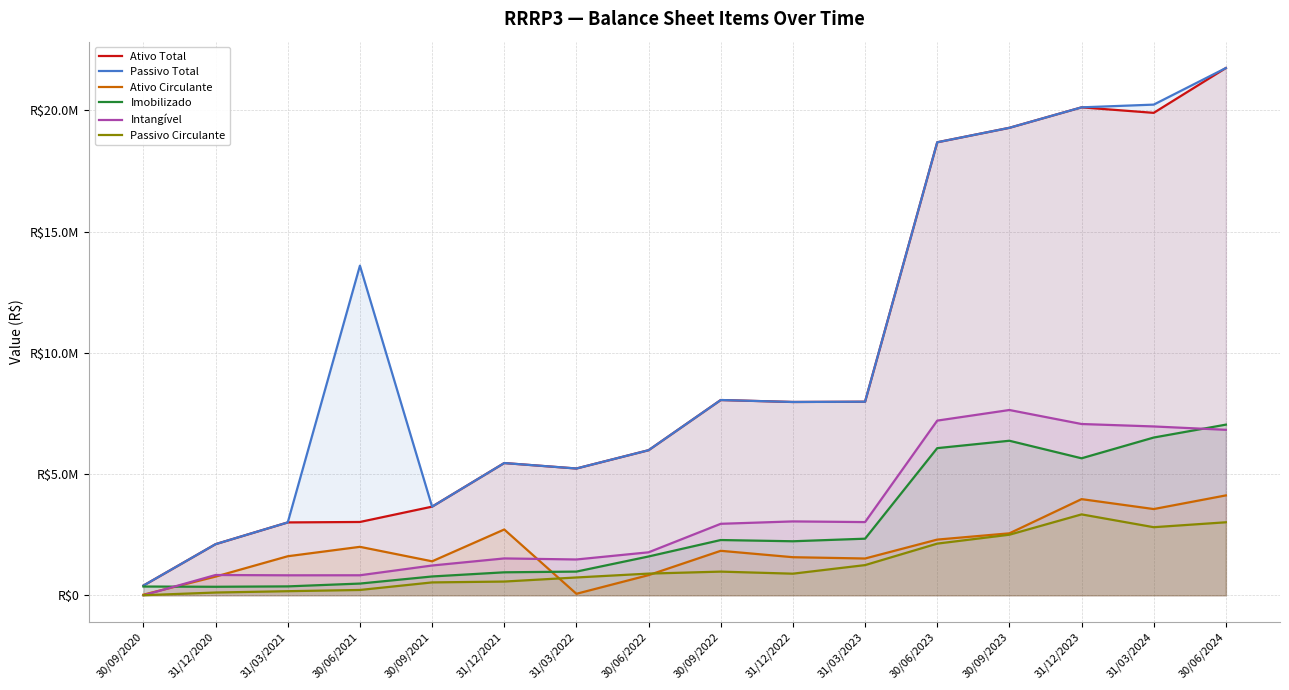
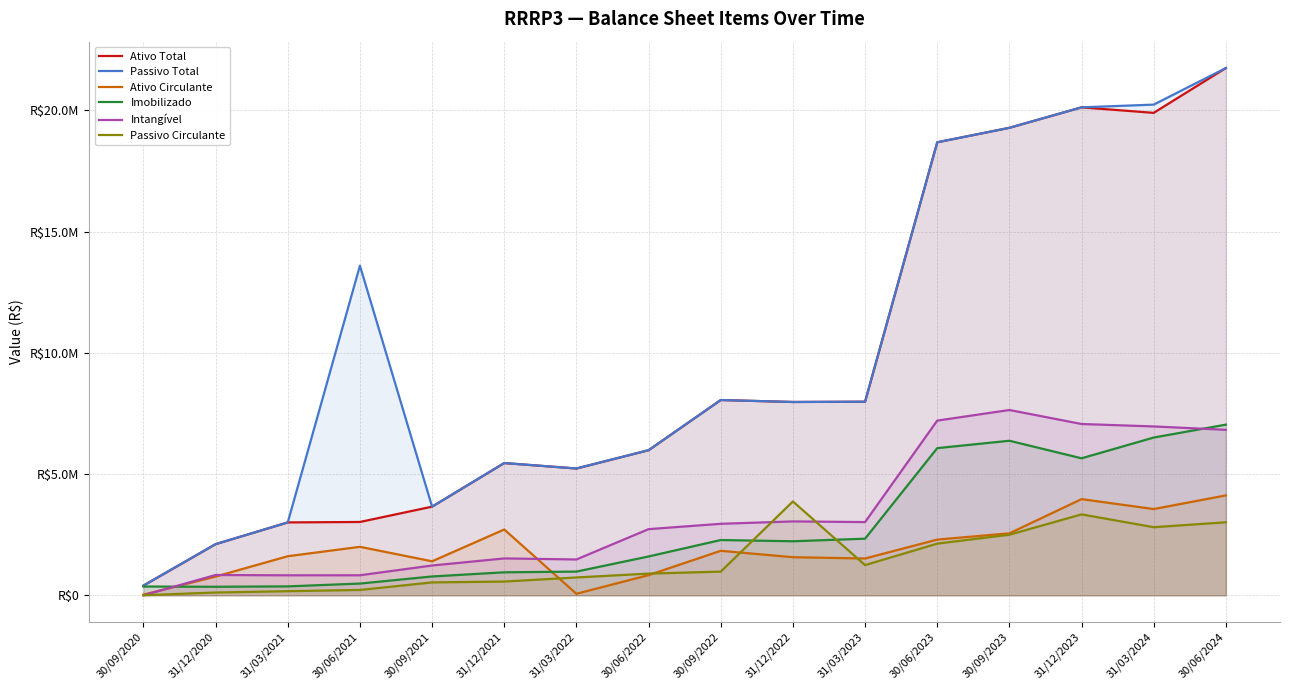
  {
    "Ativo Total": {
      "30/06/2021": "R$3000000",
      "31/03/2024": "R$19900000"
    },
    "Passivo Total": {
      "30/06/2021": "R$13600000",
      "31/03/2024": "R$20200000"
    },
    "Ativo Circulante": {
      "31/03/2021": "R$1600000",
      "30/06/2021": "R$2000000",
      "30/09/2021": "R$1400000",
      "31/12/2021": "R$2700000",
      "31/03/2022": "R$100000",
      "30/09/2022": "R$1800000",
      "31/12/2022": "R$1600000",
      "31/03/2023": "R$1500000",
      "30/06/2023": "R$2300000",
      "31/12/2023": "R$4000000",
      "31/03/2024": "R$3600000",
      "30/06/2024": "R$4100000"
    },
    "Imobilizado": {
      "31/12/2020": "R$400000",
      "31/03/2021": "R$400000",
      "30/06/2021": "R$500000",
      "30/09/2021": "R$800000",
      "31/12/2021": "R$900000",
      "31/03/2022": "R$1000000",
      "30/06/2022": "R$1600000",
      "30/09/2022": "R$2300000",
      "31/12/2022": "R$2200000",
      "31/03/2023": "R$2300000",
      "30/06/2023": "R$6100000",
      "30/09/2023": "R$6400000",
      "31/12/2023": "R$5600000",
      "31/03/2024": "R$6500000",
      "30/06/2024": "R$7000000"
    },
    "Intangível": {
      "31/03/2021": "R$800000",
      "30/06/2021": "R$800000",
      "30/09/2021": "R$1200000",
      "31/12/2021": "R$1500000",
      "31/03/2022": "R$1500000",
-     "30/06/2022": "R$1800000",
+     "30/06/2022": "R$2700000",
      "30/09/2022": "R$2900000",
      "31/12/2022": "R$3000000",
      "31/03/2023": "R$3000000",
      "30/06/2023": "R$7200000",
      "30/09/2023": "R$7600000",
      "31/12/2023": "R$7100000",
      "31/03/2024": "R$7000000",
      "30/06/2024": "R$6800000"
    },
    "Passivo Circulante": {
      "31/12/2020": "R$100000",
      "31/03/2021": "R$200000",
      "30/06/2021": "R$200000",
      "30/09/2021": "R$500000",
      "31/12/2021": "R$600000",
      "31/03/2022": "R$700000",
      "30/09/2022": "R$1000000",
-     "31/12/2022": "R$900000",
+     "31/12/2022": "R$3900000",
      "31/03/2023": "R$1200000",
      "30/06/2023": "R$2100000",
      "31/12/2023": "R$3300000",
      "31/03/2024": "R$2800000",
      "30/06/2024": "R$3000000"
    }
  }
